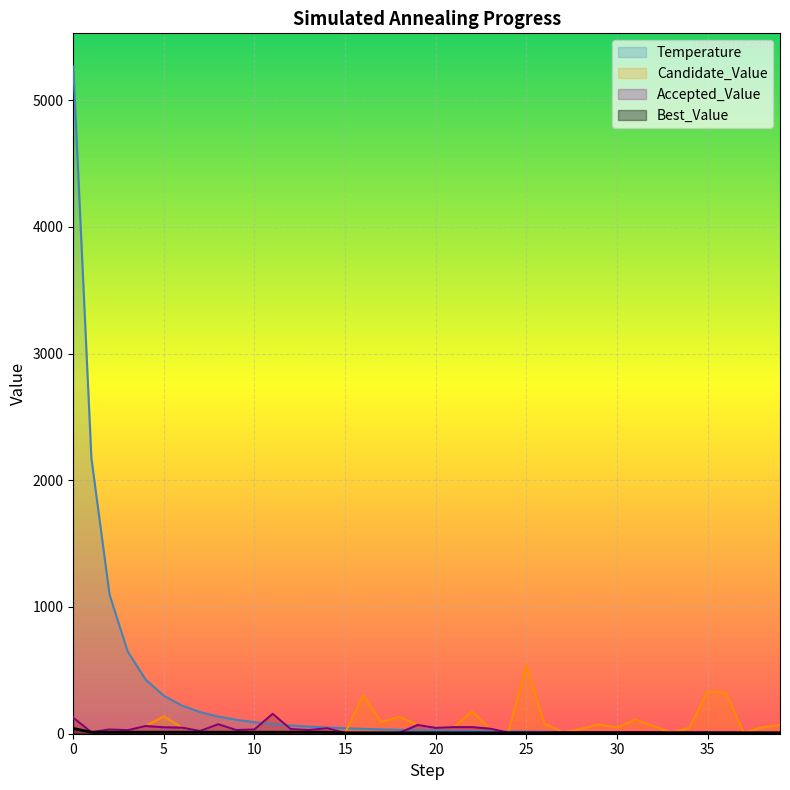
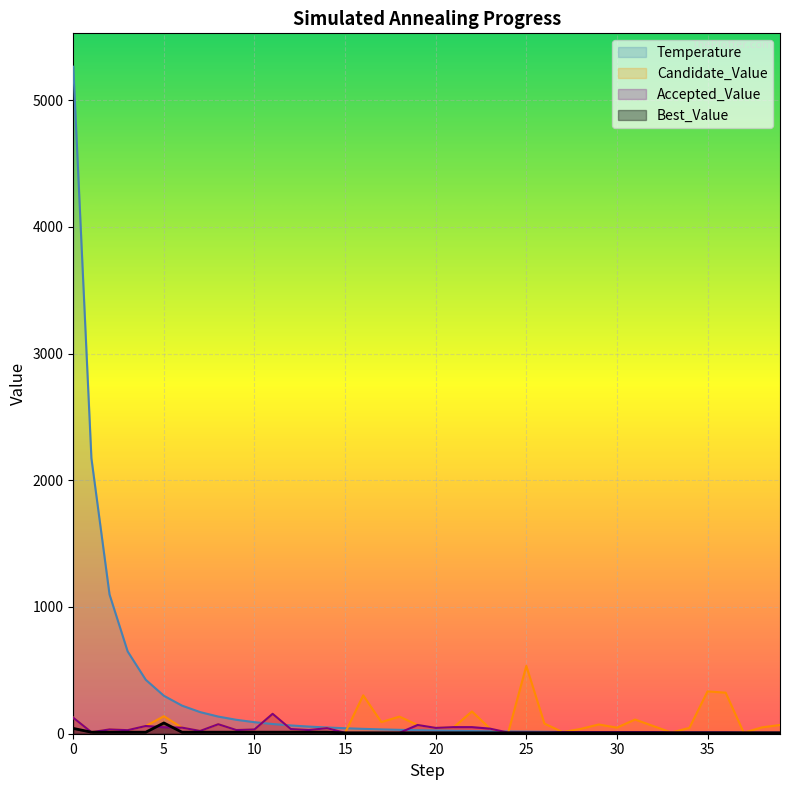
  {
    "Candidate_Value": {
      "5": 140,
      "25": 540,
      "30": 50,
      "35": 330
    },
    "Best_Value": {
      "0": 40,
-     "5": 10,
+     "5": 90,
      "10": 10
    }
  }
